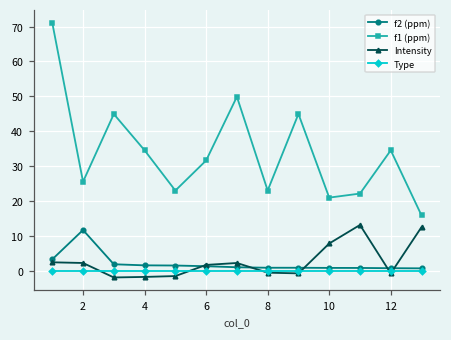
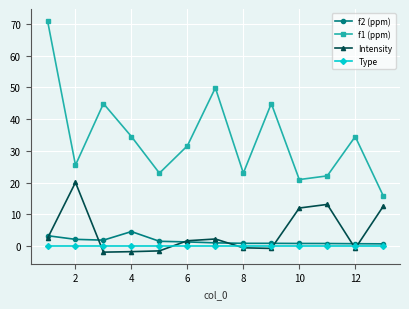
  {
    "f2 (ppm)": {
-     "2": 12,
-     "4": 2,
+     "2": 2,
+     "4": 5,
      "8": 1
    },
    "Intensity": {
-     "2": 2,
+     "2": 20,
      "4": -2,
-     "10": 8
+     "10": 12
    }
  }
